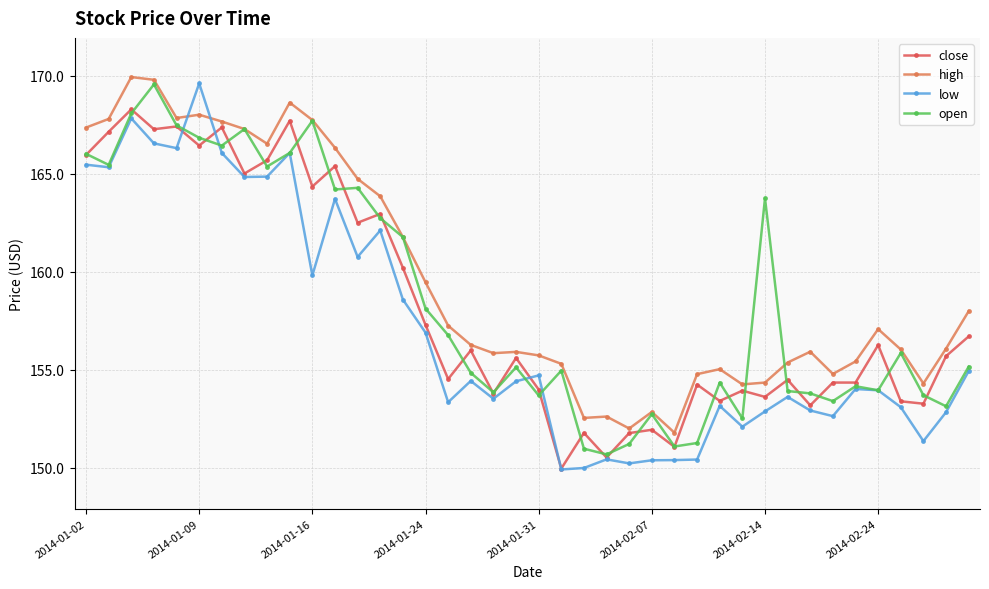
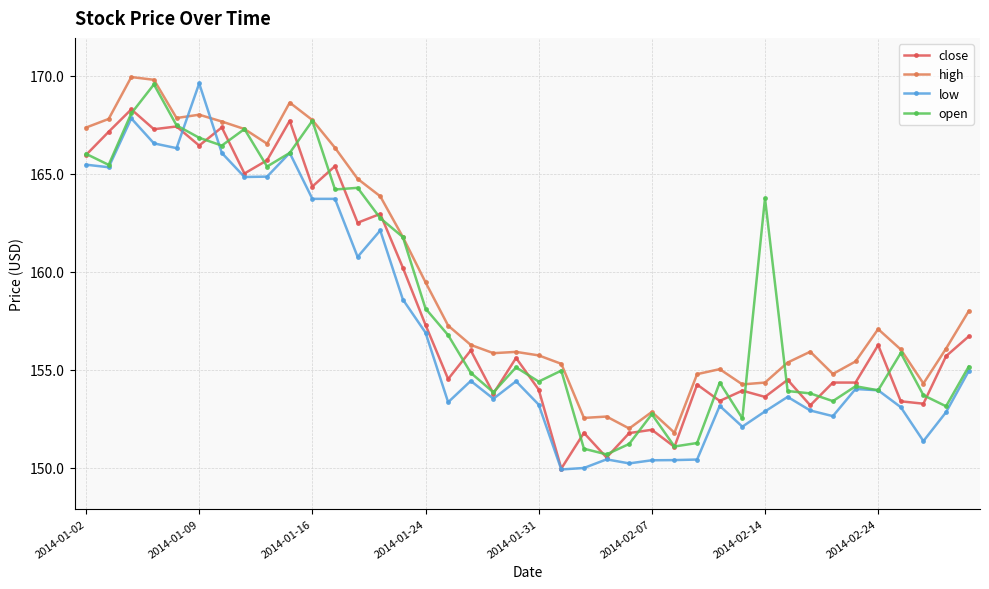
  {
    "low": {
      "2014-01-02": 165.5,
      "2014-01-09": 169.6,
-     "2014-01-16": 159.8,
+     "2014-01-16": 163.7,
      "2014-01-24": 156.9,
-     "2014-01-31": 154.7,
+     "2014-01-31": 153.2,
      "2014-02-07": 150.4,
      "2014-02-14": 152.9
    },
    "open": {
      "2014-01-09": 166.8,
      "2014-01-24": 158.1,
-     "2014-01-31": 153.7,
+     "2014-01-31": 154.4,
      "2014-02-14": 163.7
    }
  }
